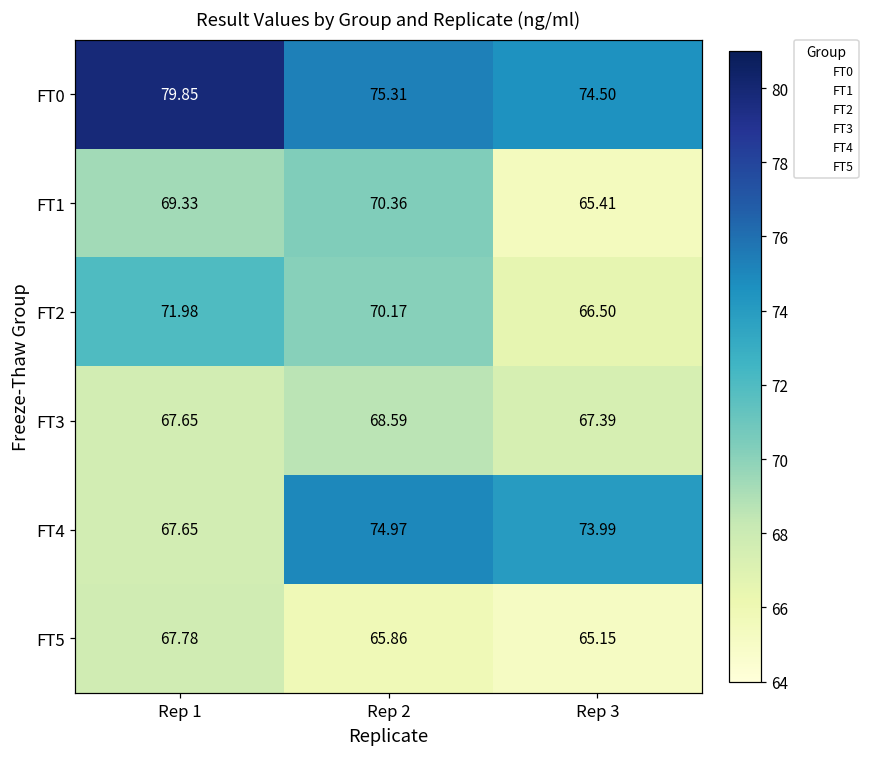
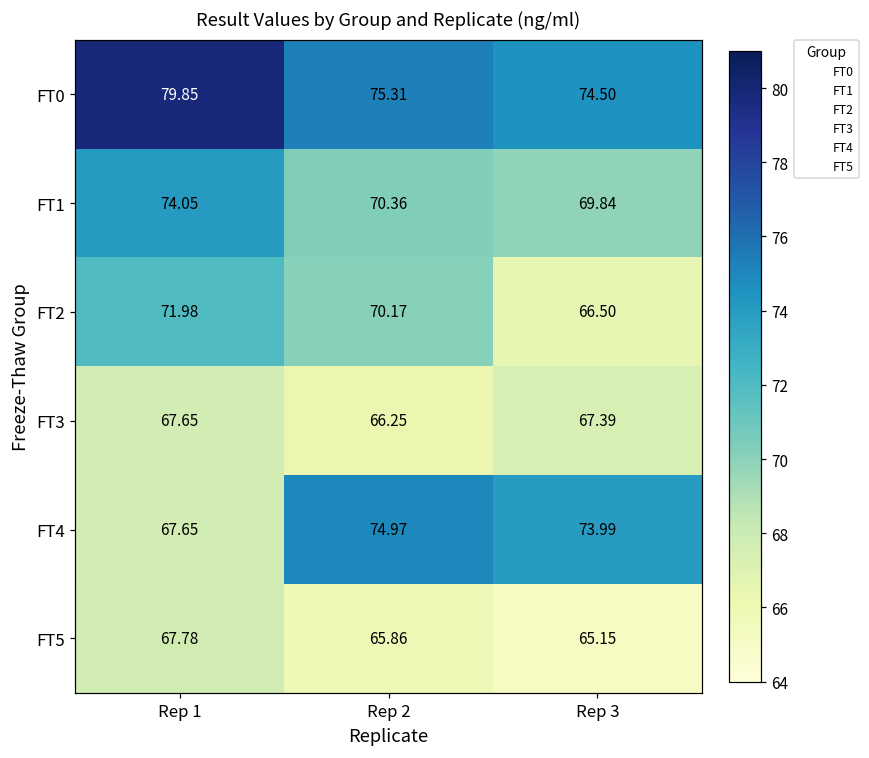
  {
    "FT0": {
      "Rep 1": 79.85,
      "Rep 2": 75.31,
      "Rep 3": 74.50
    },
    "FT1": {
-     "Rep 1": 69.33,
+     "Rep 1": 74.05,
      "Rep 2": 70.36,
-     "Rep 3": 65.41
+     "Rep 3": 69.84
    },
    "FT2": {
      "Rep 1": 71.98,
      "Rep 2": 70.17,
      "Rep 3": 66.50
    },
    "FT3": {
      "Rep 1": 67.65,
-     "Rep 2": 68.59,
+     "Rep 2": 66.25,
      "Rep 3": 67.39
    },
    "FT4": {
      "Rep 1": 67.65,
      "Rep 2": 74.97,
      "Rep 3": 73.99
    },
    "FT5": {
      "Rep 1": 67.78,
      "Rep 2": 65.86,
      "Rep 3": 65.15
    }
  }
